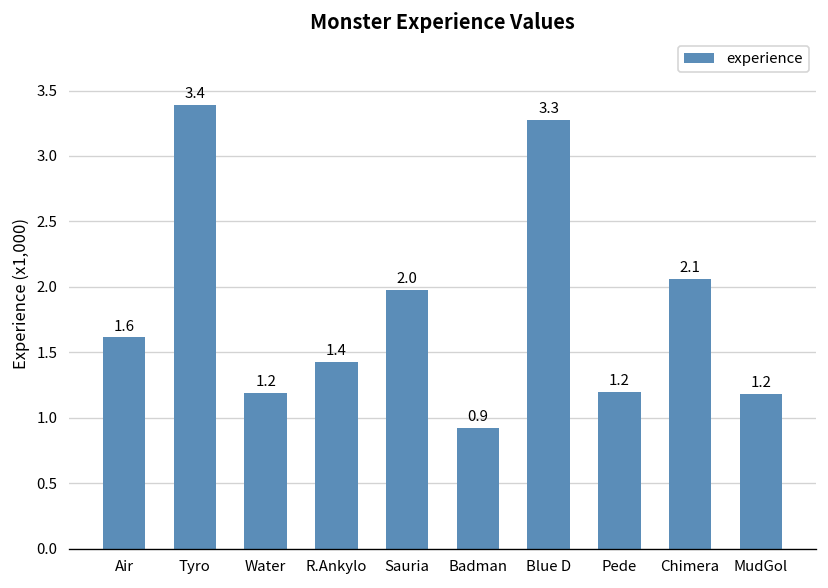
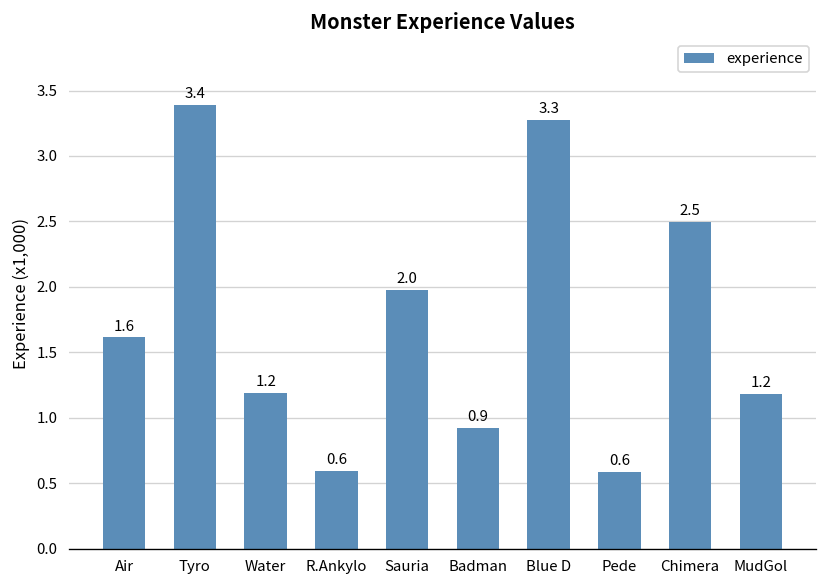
  {
-   "R.Ankylo": 1.4,
-   "Pede": 1.2,
-   "Chimera": 2.1
+   "R.Ankylo": 0.6,
+   "Pede": 0.6,
+   "Chimera": 2.5
  }
